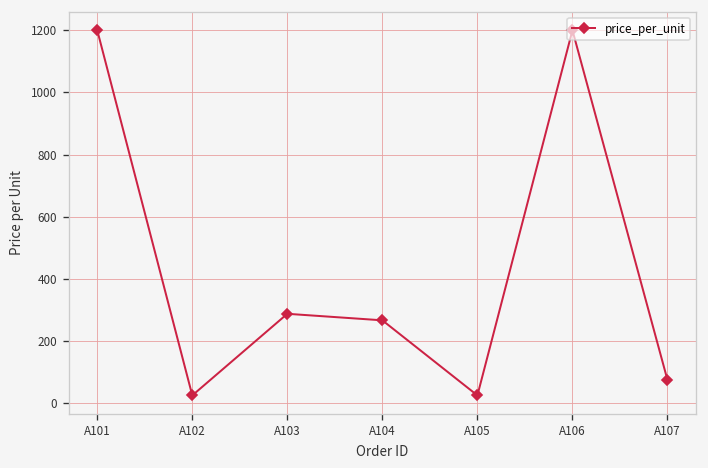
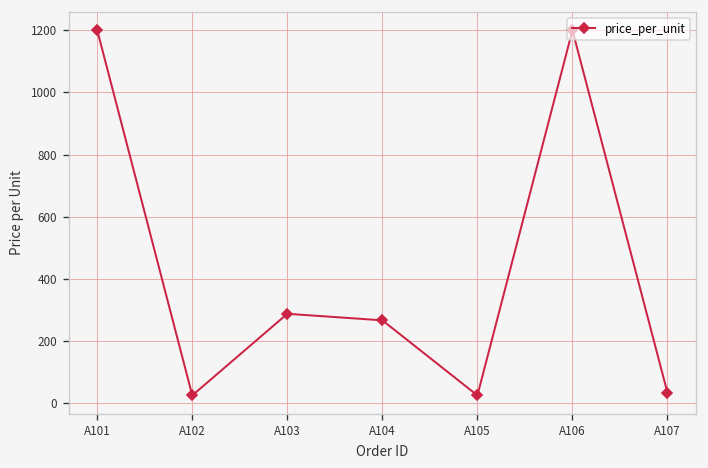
  {
    "A101": 1200,
    "A102": 30,
    "A103": 290,
    "A104": 270,
    "A105": 30,
-   "A107": 80
+   "A107": 30
  }
